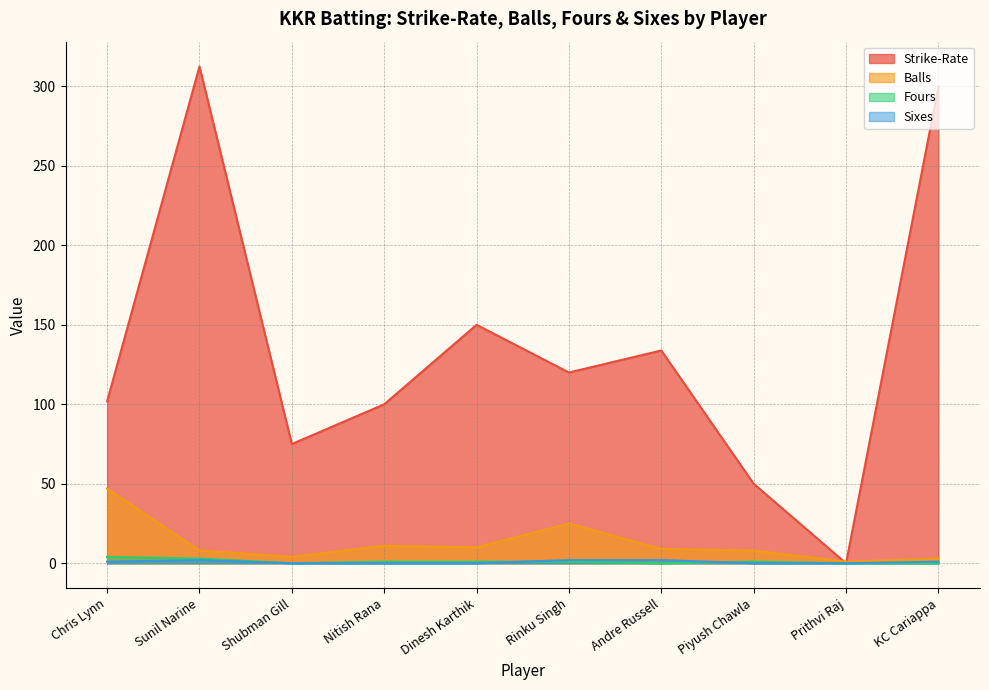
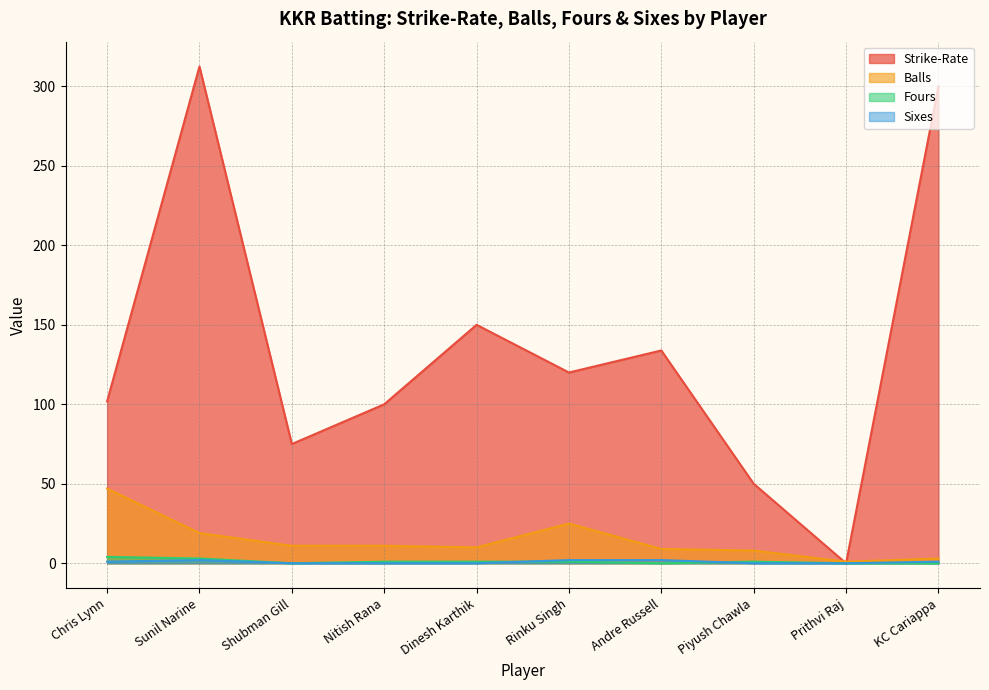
  {
    "Strike-Rate": {
      "Chris Lynn": 102,
      "Sunil Narine": 313,
      "Shubman Gill": 75,
      "Nitish Rana": 100,
      "Dinesh Karthik": 150,
      "Rinku Singh": 120,
      "Andre Russell": 134,
      "Piyush Chawla": 50
    },
    "Balls": {
      "Chris Lynn": 47,
-     "Sunil Narine": 8,
-     "Shubman Gill": 4,
+     "Sunil Narine": 19,
+     "Shubman Gill": 11,
      "Nitish Rana": 11,
      "Dinesh Karthik": 10,
      "Rinku Singh": 25,
      "Andre Russell": 9,
      "Piyush Chawla": 8,
      "KC Cariappa": 3
    },
    "Fours": {
      "Chris Lynn": 4,
      "Andre Russell": 0
    },
    "Sixes": {
      "Chris Lynn": 1,
      "Andre Russell": 2
    }
  }
